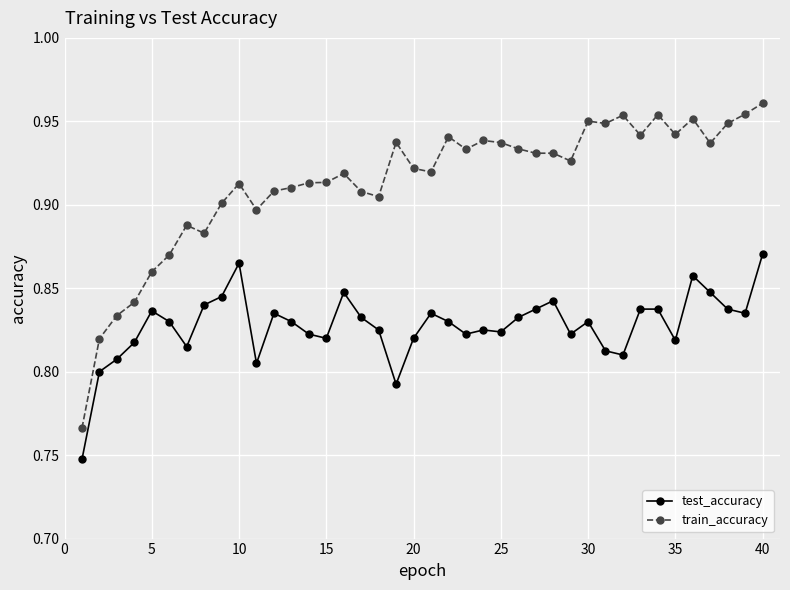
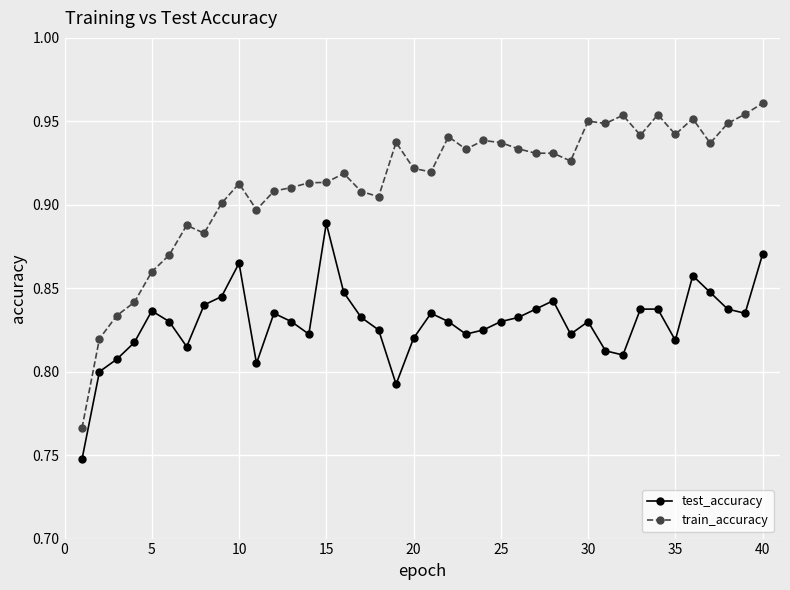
  {
    "test_accuracy": {
      "5": 0.836,
      "10": 0.865,
-     "15": 0.820,
+     "15": 0.889,
      "20": 0.820,
-     "25": 0.824,
+     "25": 0.830,
      "30": 0.830,
      "35": 0.819,
      "40": 0.870
    },
    "train_accuracy": {
      "5": 0.860,
      "10": 0.913,
      "15": 0.913,
      "20": 0.922,
      "25": 0.937,
      "30": 0.950,
      "35": 0.942,
      "40": 0.961
    }
  }
